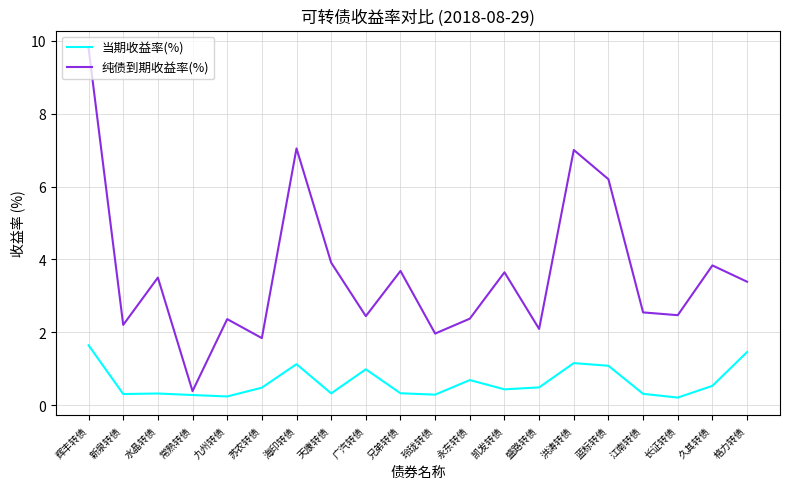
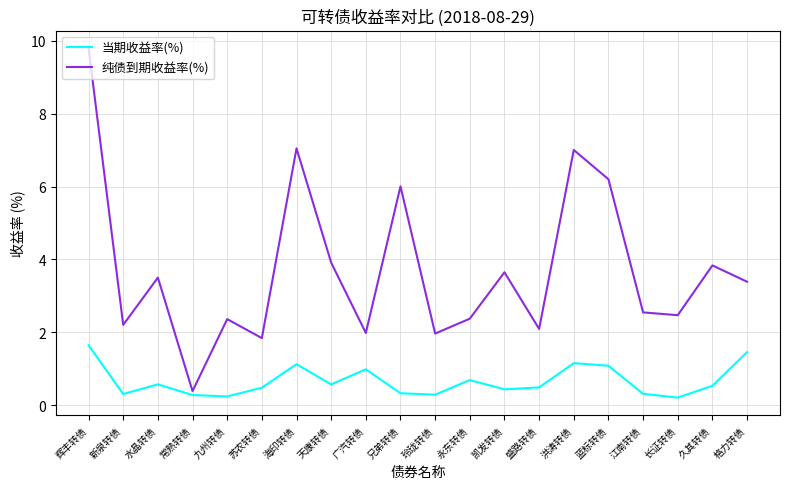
  {
    "当期收益率(%)": {
      "辉丰转债": 1.6,
      "新泉转债": 0.3,
-     "水晶转债": 0.3,
+     "水晶转债": 0.6,
      "常熟转债": 0.3,
      "九州转债": 0.2,
      "苏农转债": 0.5,
      "海印转债": 1.1,
-     "天康转债": 0.3,
+     "天康转债": 0.6,
      "广汽转债": 1.0,
      "兄弟转债": 0.3,
      "玲珑转债": 0.3,
      "永东转债": 0.7,
      "凯发转债": 0.4,
      "盛路转债": 0.5,
      "洪涛转债": 1.2,
      "蓝标转债": 1.1,
      "江南转债": 0.3,
      "长证转债": 0.2,
      "久其转债": 0.5,
      "格力转债": 1.5
    },
    "纯债到期收益率(%)": {
      "新泉转债": 2.2,
      "水晶转债": 3.5,
      "常熟转债": 0.4,
      "九州转债": 2.4,
      "苏农转债": 1.8,
      "海印转债": 7.1,
      "天康转债": 3.9,
-     "广汽转债": 2.4,
-     "兄弟转债": 3.7,
+     "广汽转债": 2.0,
+     "兄弟转债": 6.0,
      "玲珑转债": 2.0,
      "永东转债": 2.4,
      "凯发转债": 3.6,
      "盛路转债": 2.1,
      "洪涛转债": 7.0,
      "蓝标转债": 6.2,
      "江南转债": 2.5,
      "长证转债": 2.5,
      "久其转债": 3.8,
      "格力转债": 3.4
    }
  }
